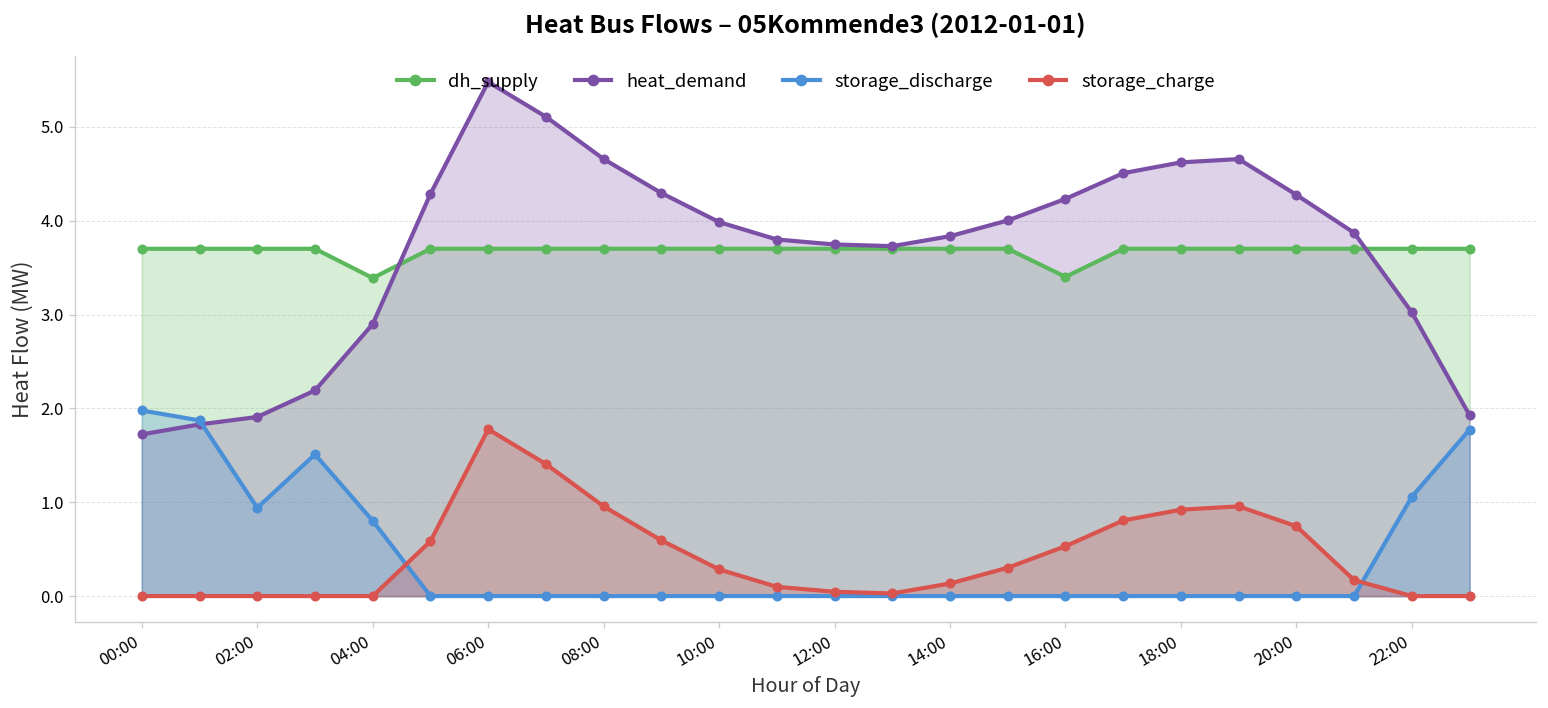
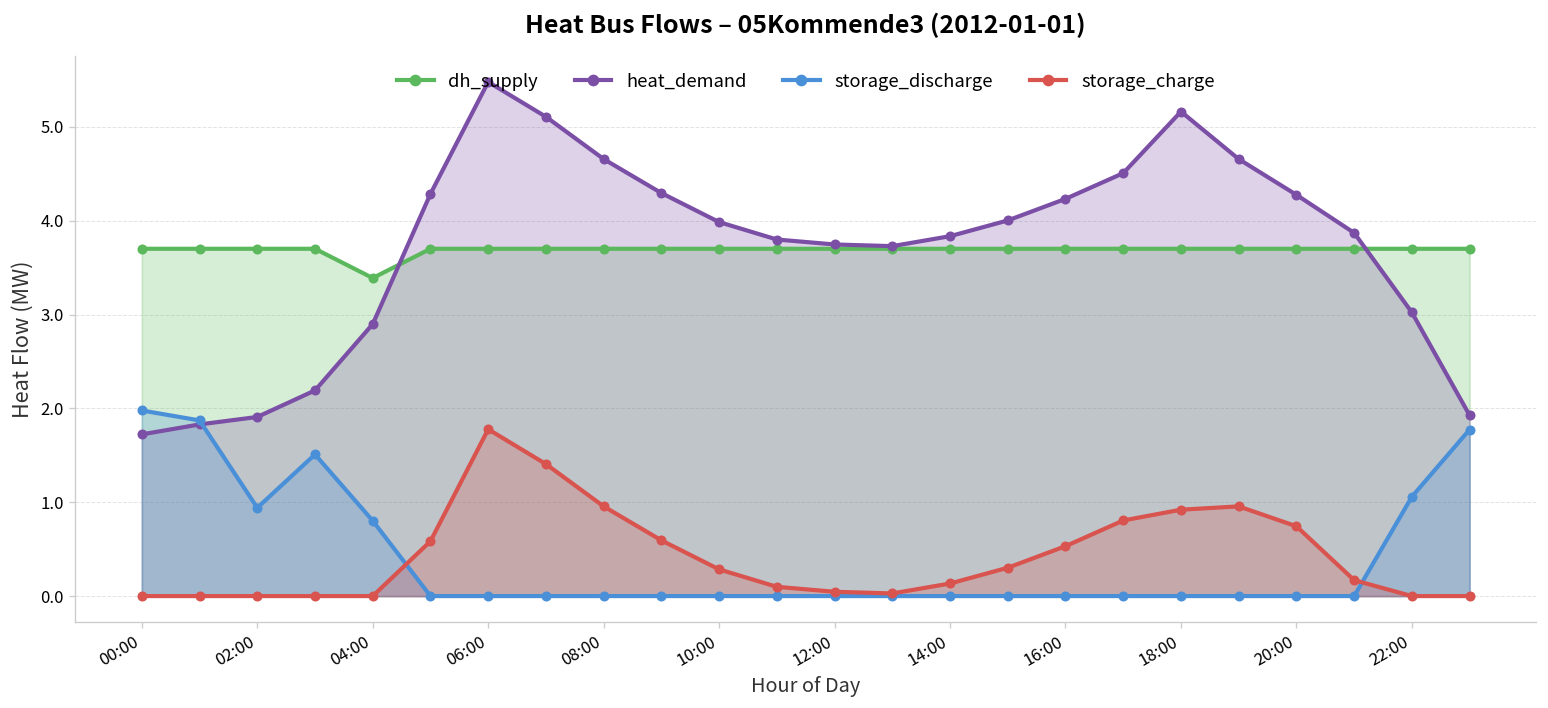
  {
    "dh_supply": {
      "00:00": 3.7,
      "02:00": 3.7,
      "04:00": 3.4,
      "06:00": 3.7,
      "08:00": 3.7,
      "10:00": 3.7,
      "12:00": 3.7,
      "14:00": 3.7,
-     "16:00": 3.4,
+     "16:00": 3.7,
      "18:00": 3.7,
      "20:00": 3.7,
      "22:00": 3.7
    },
    "heat_demand": {
      "00:00": 1.7,
      "02:00": 1.9,
      "04:00": 2.9,
      "06:00": 5.5,
      "08:00": 4.7,
      "10:00": 4.0,
      "12:00": 3.7,
      "14:00": 3.8,
      "16:00": 4.2,
-     "18:00": 4.6,
+     "18:00": 5.2,
      "20:00": 4.3,
      "22:00": 3.0
    },
    "storage_discharge": {
      "00:00": 2.0,
      "02:00": 0.9,
      "04:00": 0.8,
      "06:00": 0.0,
      "08:00": 0.0,
      "10:00": 0.0,
      "12:00": 0.0,
      "14:00": 0.0,
      "16:00": 0.0,
      "18:00": 0.0,
      "20:00": 0.0,
      "22:00": 1.1
    },
    "storage_charge": {
      "00:00": 0.0,
      "02:00": 0.0,
      "04:00": 0.0,
      "06:00": 1.8,
      "08:00": 1.0,
      "10:00": 0.3,
      "12:00": 0.0,
      "14:00": 0.1,
      "16:00": 0.5,
      "18:00": 0.9,
      "20:00": 0.7,
      "22:00": 0.0
    }
  }
